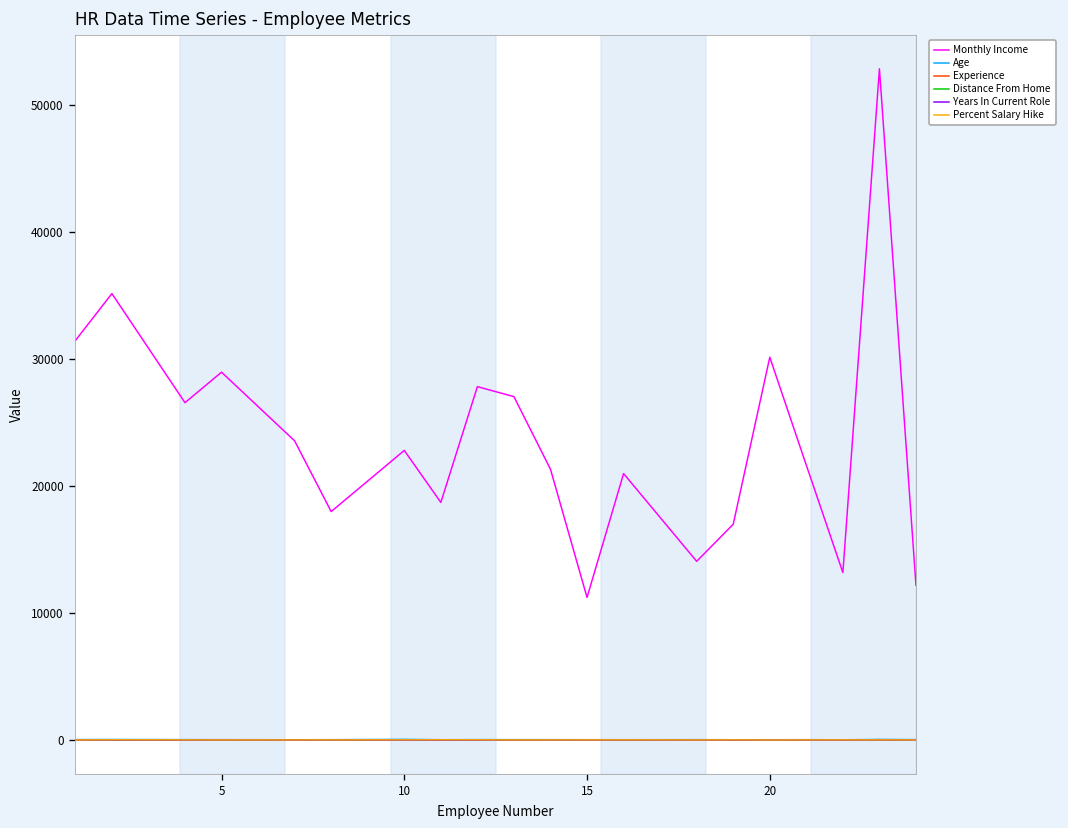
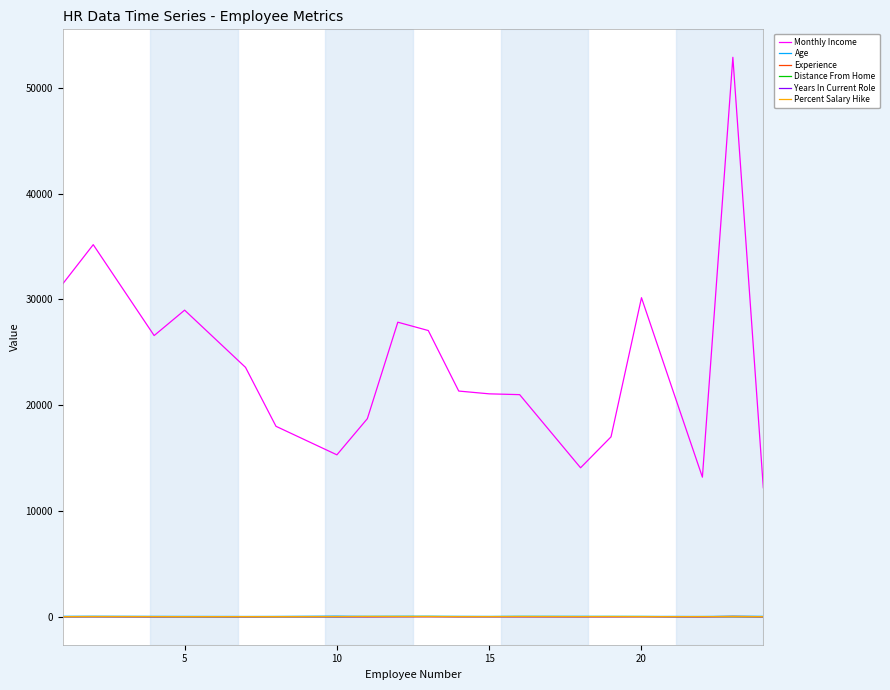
  {
    "Monthly Income": {
      "5": 29000,
-     "10": 22800,
-     "15": 11200,
+     "10": 15300,
+     "15": 21100,
      "20": 30200
    }
  }
